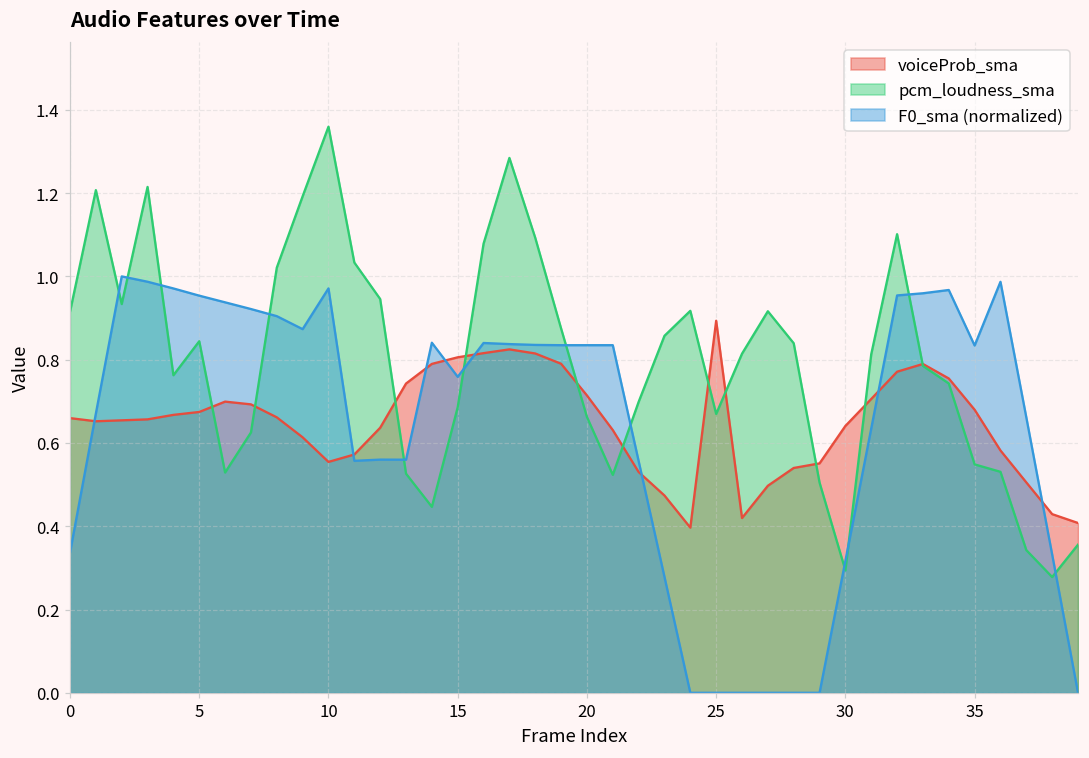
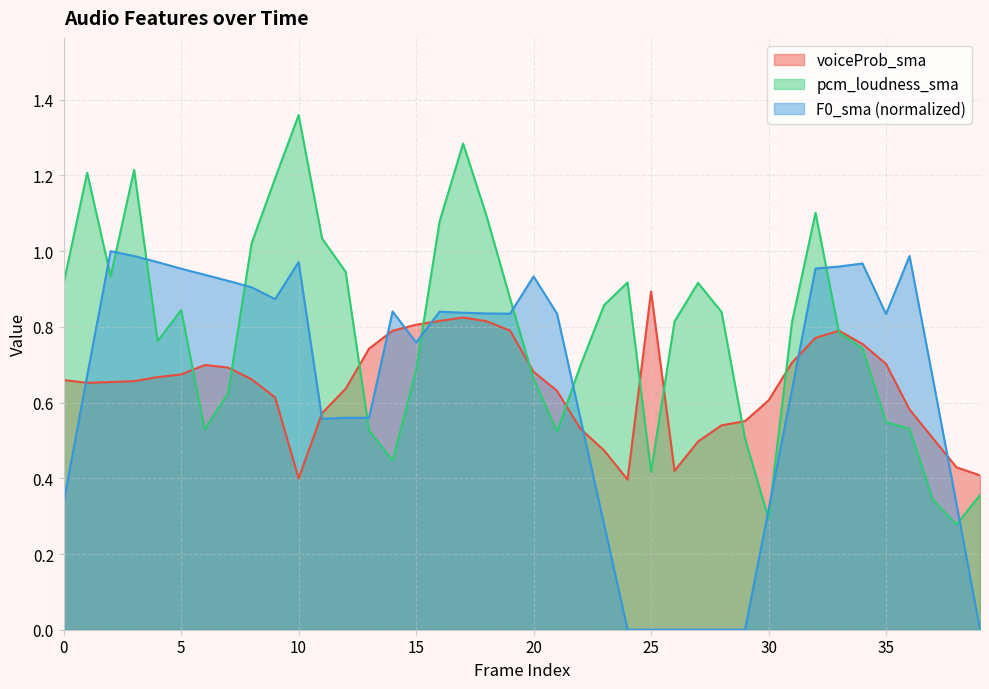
  {
    "voiceProb_sma": {
      "0": 0.66,
      "5": 0.67,
-     "10": 0.55,
+     "10": 0.40,
      "15": 0.81,
-     "20": 0.71,
+     "20": 0.68,
      "25": 0.89,
-     "30": 0.64,
-     "35": 0.68
+     "30": 0.61,
+     "35": 0.70
    },
    "pcm_loudness_sma": {
      "0": 0.92,
      "5": 0.84,
      "10": 1.36,
      "15": 0.69,
      "20": 0.66,
-     "25": 0.67,
+     "25": 0.42,
      "30": 0.29,
      "35": 0.55
    },
    "F0_sma (normalized)": {
      "0": 0.34,
      "5": 0.95,
      "10": 0.97,
      "15": 0.76,
-     "20": 0.83,
+     "20": 0.93,
      "25": 0.00,
      "30": 0.32,
      "35": 0.83
    }
  }
